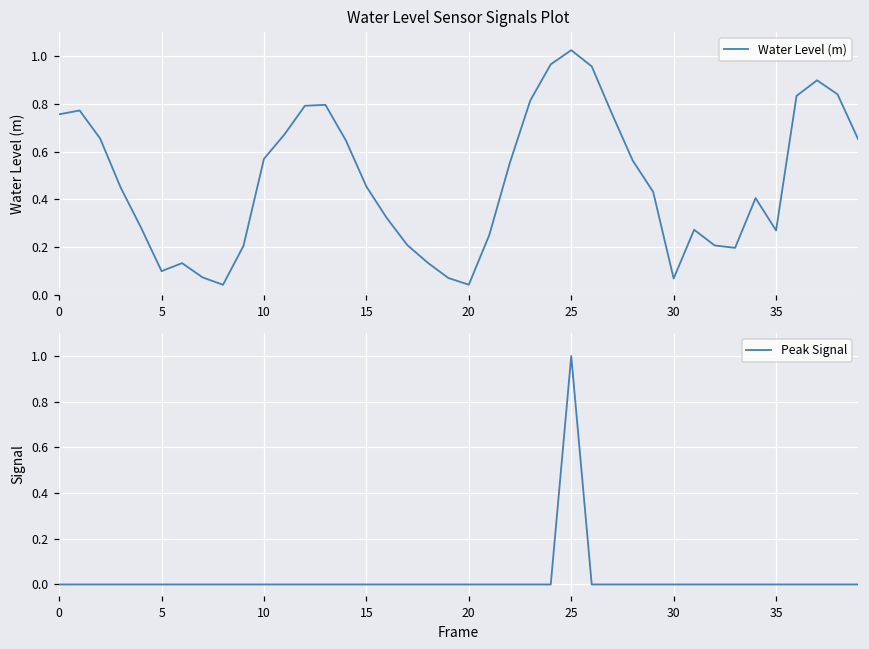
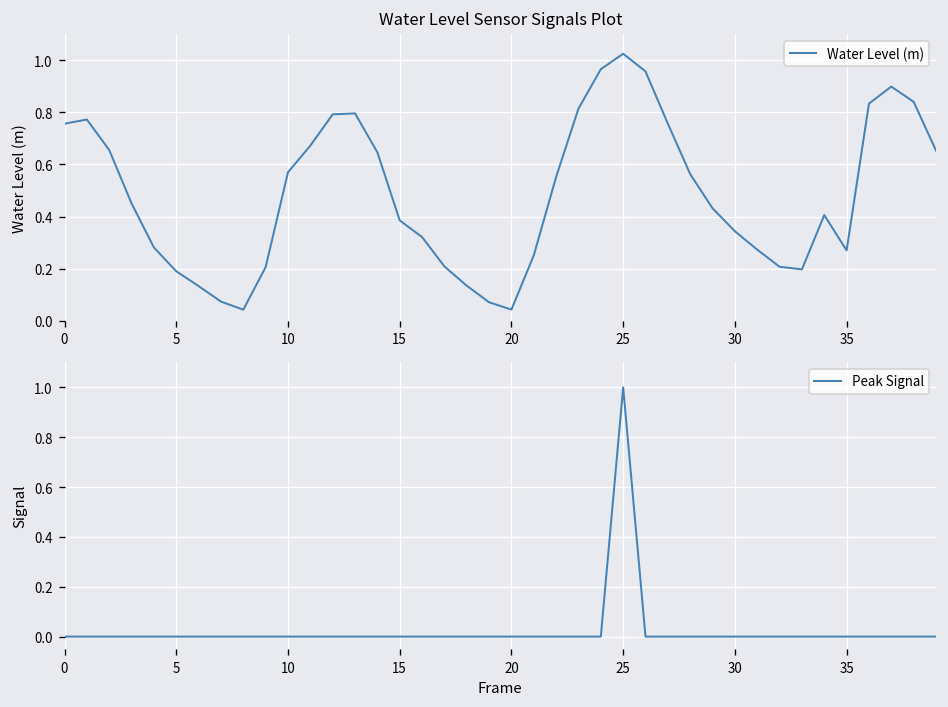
  {
    "Water Level Sensor Signals Plot": {
      "0": 0.76,
-     "5": 0.10,
+     "5": 0.19,
      "10": 0.57,
-     "15": 0.45,
+     "15": 0.39,
      "20": 0.04,
      "25": 1.03,
-     "30": 0.07,
+     "30": 0.34,
      "35": 0.27
    }
  }
